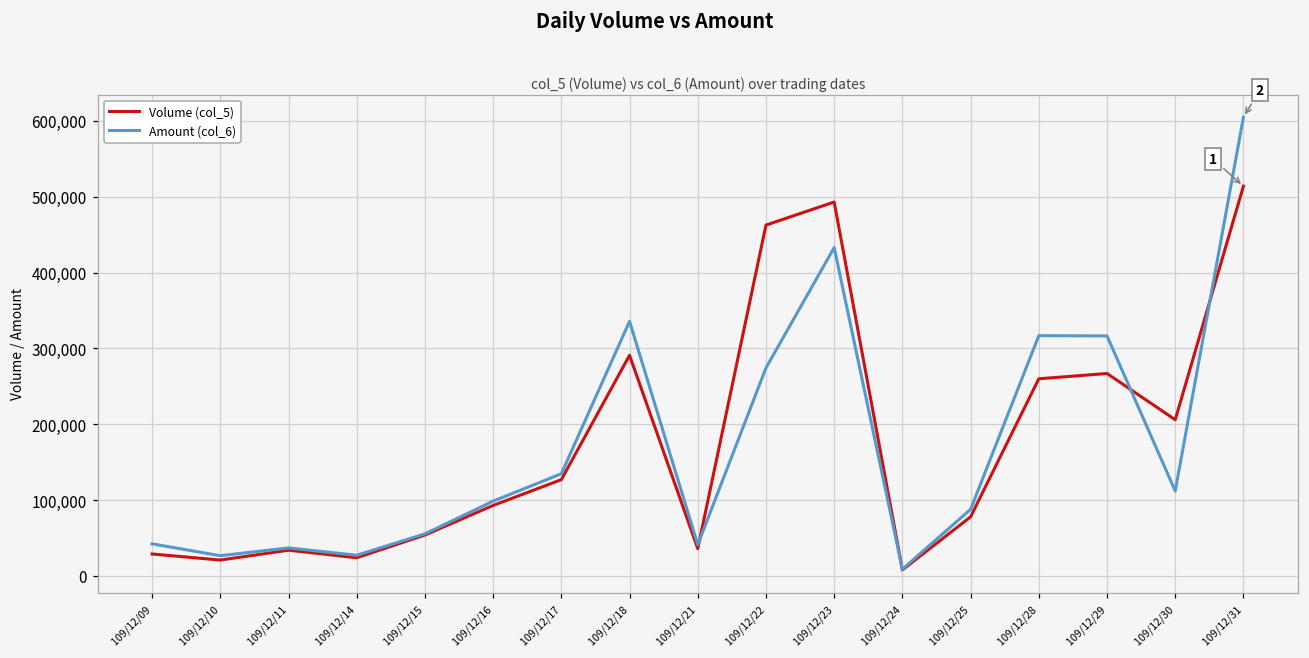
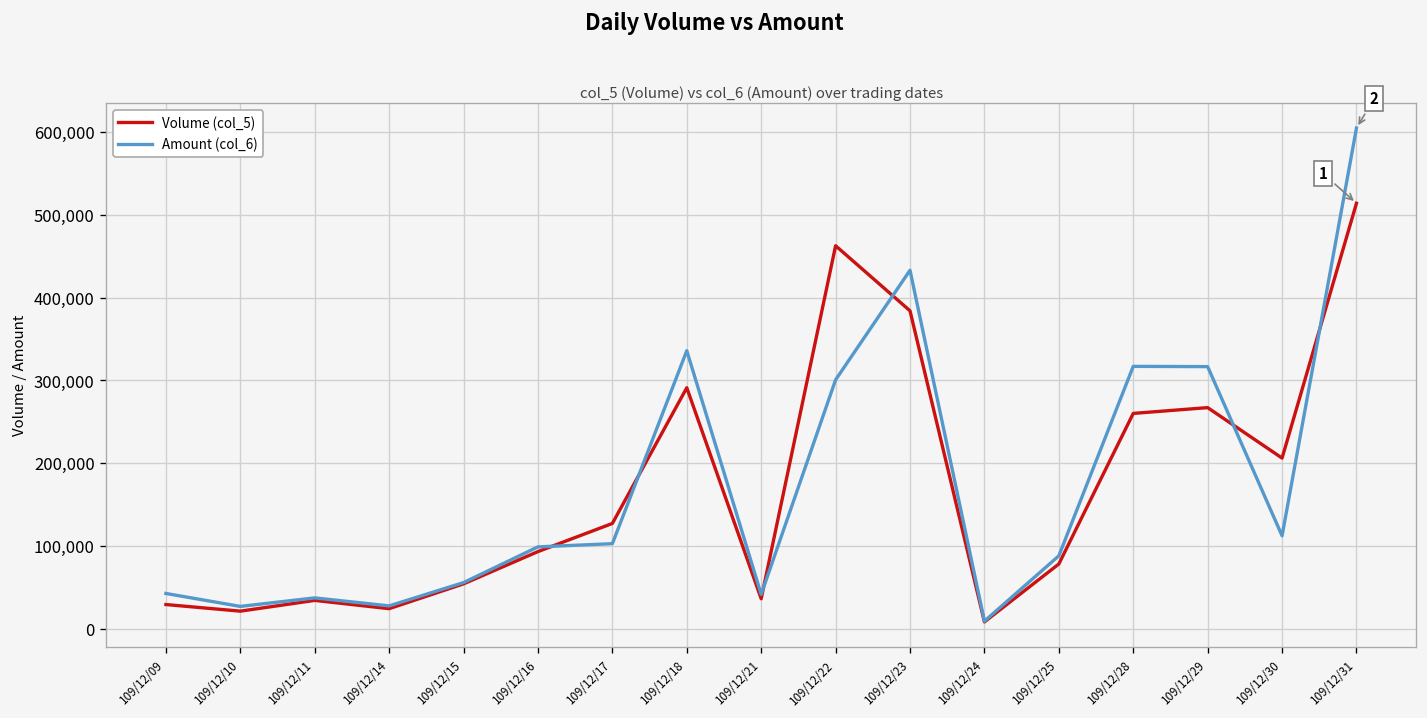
  {
    "Volume (col_5)": {
      "109/12/09": "30,000",
      "109/12/10": "20,000",
      "109/12/16": "90,000",
      "109/12/17": "130,000",
      "109/12/18": "290,000",
      "109/12/21": "40,000",
      "109/12/22": "460,000",
-     "109/12/23": "490,000",
+     "109/12/23": "380,000",
      "109/12/25": "80,000",
      "109/12/28": "260,000",
      "109/12/29": "270,000",
      "109/12/30": "210,000"
    },
    "Amount (col_6)": {
      "109/12/09": "40,000",
      "109/12/10": "30,000",
      "109/12/16": "100,000",
-     "109/12/17": "130,000",
+     "109/12/17": "100,000",
      "109/12/18": "340,000",
      "109/12/21": "40,000",
-     "109/12/22": "270,000",
+     "109/12/22": "300,000",
      "109/12/23": "430,000",
      "109/12/25": "90,000",
      "109/12/28": "320,000",
      "109/12/29": "320,000",
      "109/12/30": "110,000"
    }
  }
